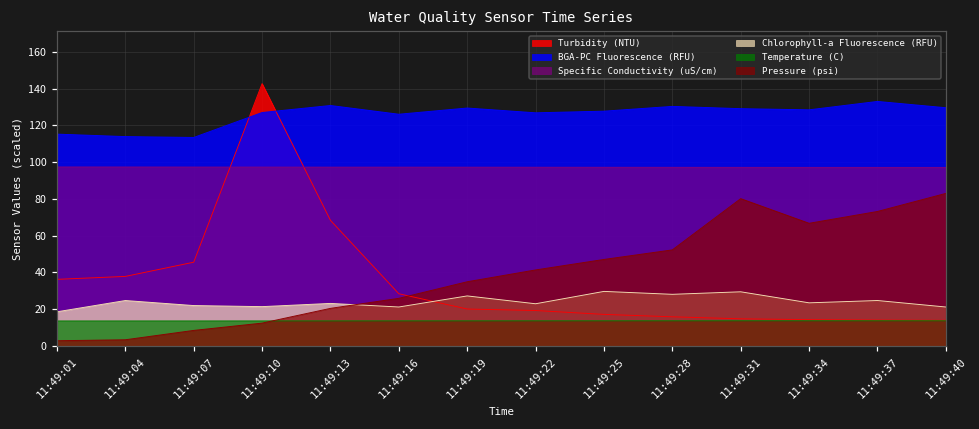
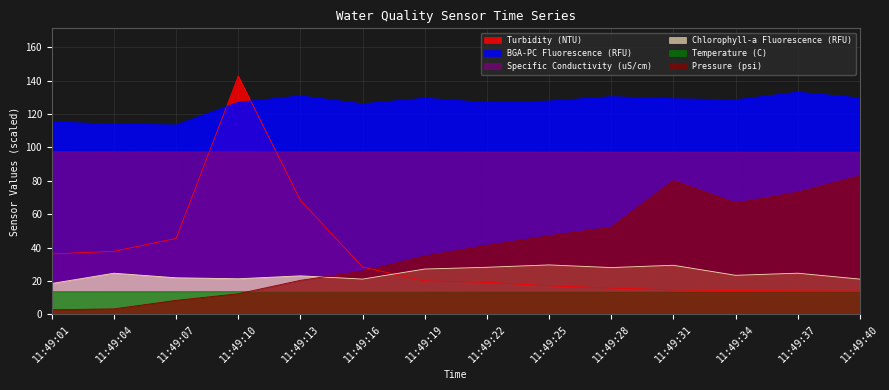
  {
    "Turbidity (NTU)": {
      "11:49:01": 36,
      "11:49:04": 38,
      "11:49:07": 46,
      "11:49:10": 143,
      "11:49:13": 68,
      "11:49:16": 28,
      "11:49:19": 20,
      "11:49:22": 19,
      "11:49:25": 17,
      "11:49:28": 16
    },
    "BGA-PC Fluorescence (RFU)": {
      "11:49:01": 115,
      "11:49:04": 114,
      "11:49:07": 113,
      "11:49:10": 127,
      "11:49:13": 131,
      "11:49:16": 126,
      "11:49:19": 129,
      "11:49:22": 127,
      "11:49:25": 128,
      "11:49:28": 130,
      "11:49:31": 129,
      "11:49:34": 128,
      "11:49:37": 133,
      "11:49:40": 130
    },
    "Specific Conductivity (uS/cm)": {
      "11:49:01": 97,
      "11:49:04": 97,
      "11:49:07": 97,
      "11:49:10": 97,
      "11:49:13": 97,
      "11:49:16": 97,
      "11:49:19": 97,
      "11:49:22": 97,
      "11:49:25": 97,
      "11:49:28": 97,
      "11:49:31": 97,
      "11:49:34": 97,
      "11:49:37": 97,
      "11:49:40": 97
    },
    "Chlorophyll-a Fluorescence (RFU)": {
      "11:49:01": 19,
      "11:49:04": 25,
      "11:49:07": 22,
      "11:49:10": 21,
      "11:49:13": 23,
      "11:49:16": 21,
      "11:49:19": 27,
-     "11:49:22": 23,
+     "11:49:22": 28,
      "11:49:25": 30,
      "11:49:28": 28,
      "11:49:31": 29,
      "11:49:34": 23,
      "11:49:37": 25,
      "11:49:40": 21
    },
    "Temperature (C)": {
      "11:49:01": 14,
      "11:49:04": 14,
      "11:49:07": 14,
      "11:49:13": 14,
      "11:49:16": 14,
      "11:49:19": 14,
      "11:49:22": 14,
      "11:49:25": 14,
      "11:49:28": 14
    },
    "Pressure (psi)": {
      "11:49:01": 3,
      "11:49:04": 3,
      "11:49:07": 8,
      "11:49:13": 20,
      "11:49:16": 26,
      "11:49:19": 35,
      "11:49:22": 41,
      "11:49:25": 47,
      "11:49:28": 52,
      "11:49:31": 80,
      "11:49:34": 67,
      "11:49:37": 73,
      "11:49:40": 83
    }
  }
